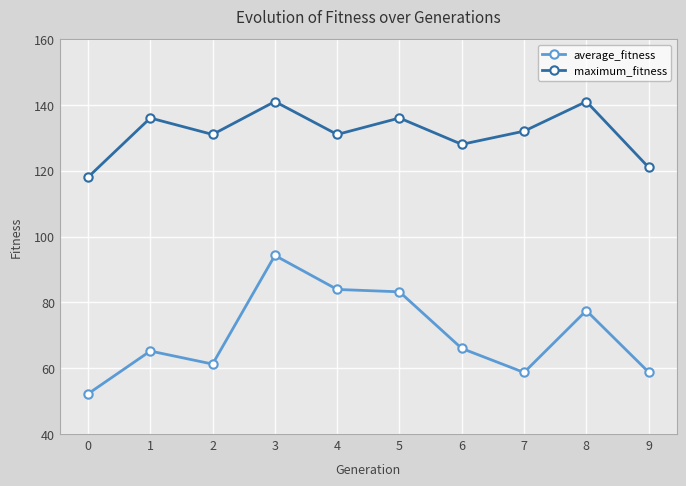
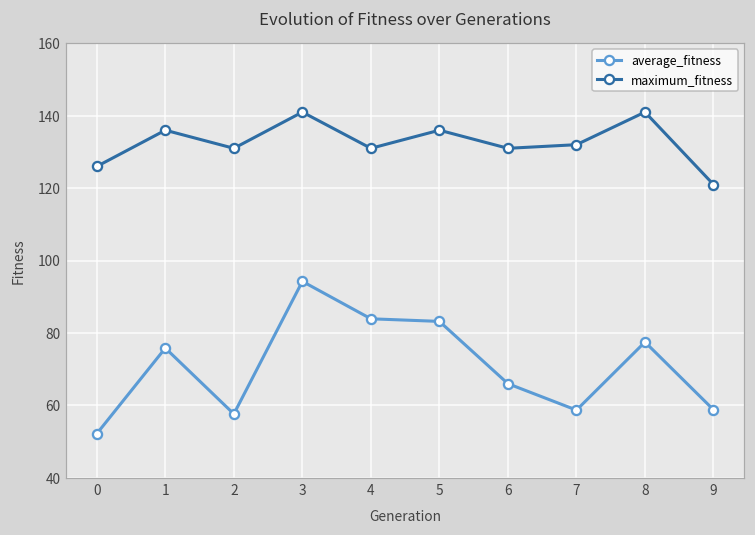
  {
    "average_fitness": {
      "0": 52,
-     "1": 65,
-     "2": 61,
+     "1": 76,
+     "2": 58,
      "3": 94,
      "4": 84,
      "5": 83,
      "6": 66,
      "7": 59,
      "8": 78,
      "9": 59
    },
    "maximum_fitness": {
-     "0": 118,
+     "0": 126,
      "1": 136,
      "2": 131,
      "3": 141,
      "4": 131,
      "5": 136,
-     "6": 128,
+     "6": 131,
      "7": 132,
      "8": 141,
      "9": 121
    }
  }
